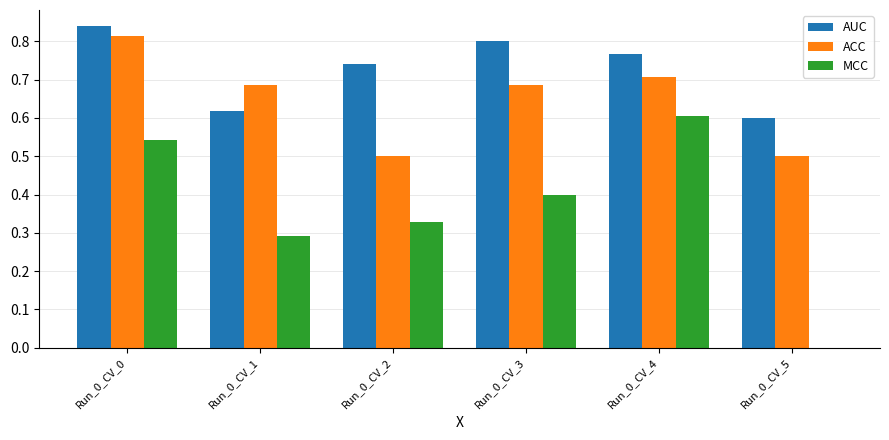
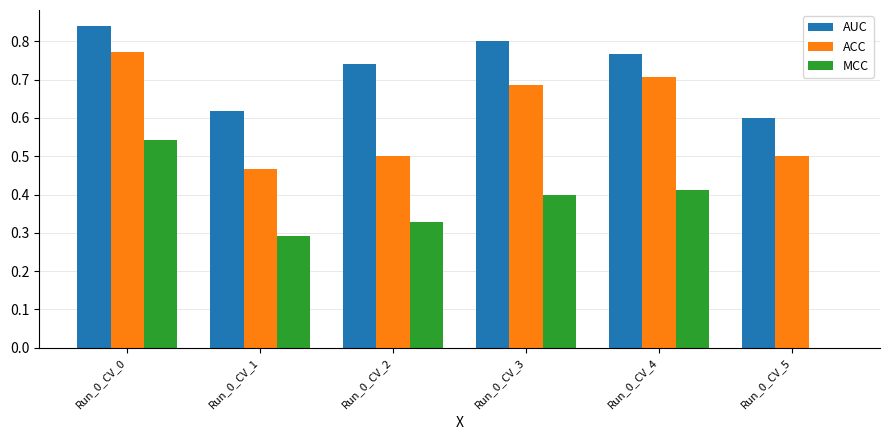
  {
    "AUC": {
      "Run_0_CV_0": 0.84,
      "Run_0_CV_1": 0.62,
      "Run_0_CV_2": 0.74,
      "Run_0_CV_3": 0.80,
      "Run_0_CV_4": 0.77,
      "Run_0_CV_5": 0.60
    },
    "ACC": {
-     "Run_0_CV_0": 0.81,
-     "Run_0_CV_1": 0.69,
+     "Run_0_CV_0": 0.77,
+     "Run_0_CV_1": 0.47,
      "Run_0_CV_2": 0.50,
      "Run_0_CV_3": 0.69,
      "Run_0_CV_4": 0.71,
      "Run_0_CV_5": 0.50
    },
    "MCC": {
      "Run_0_CV_0": 0.54,
      "Run_0_CV_1": 0.29,
      "Run_0_CV_2": 0.33,
      "Run_0_CV_3": 0.40,
-     "Run_0_CV_4": 0.60,
+     "Run_0_CV_4": 0.41,
      "Run_0_CV_5": 0.00
    }
  }
